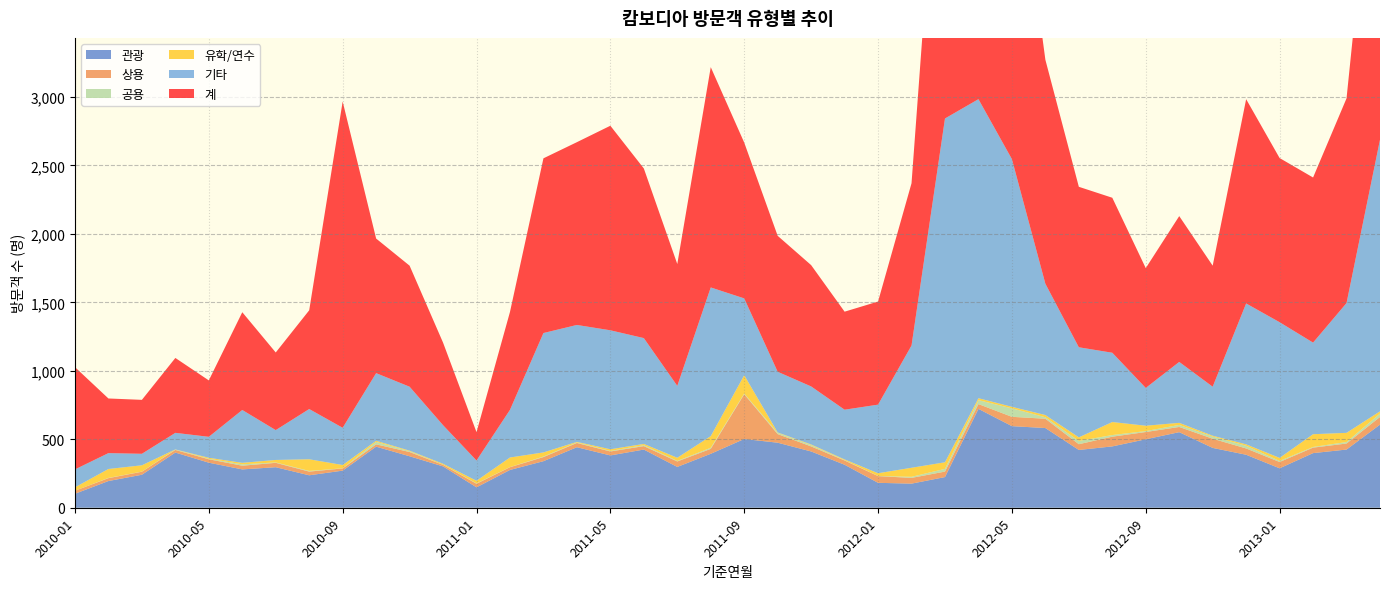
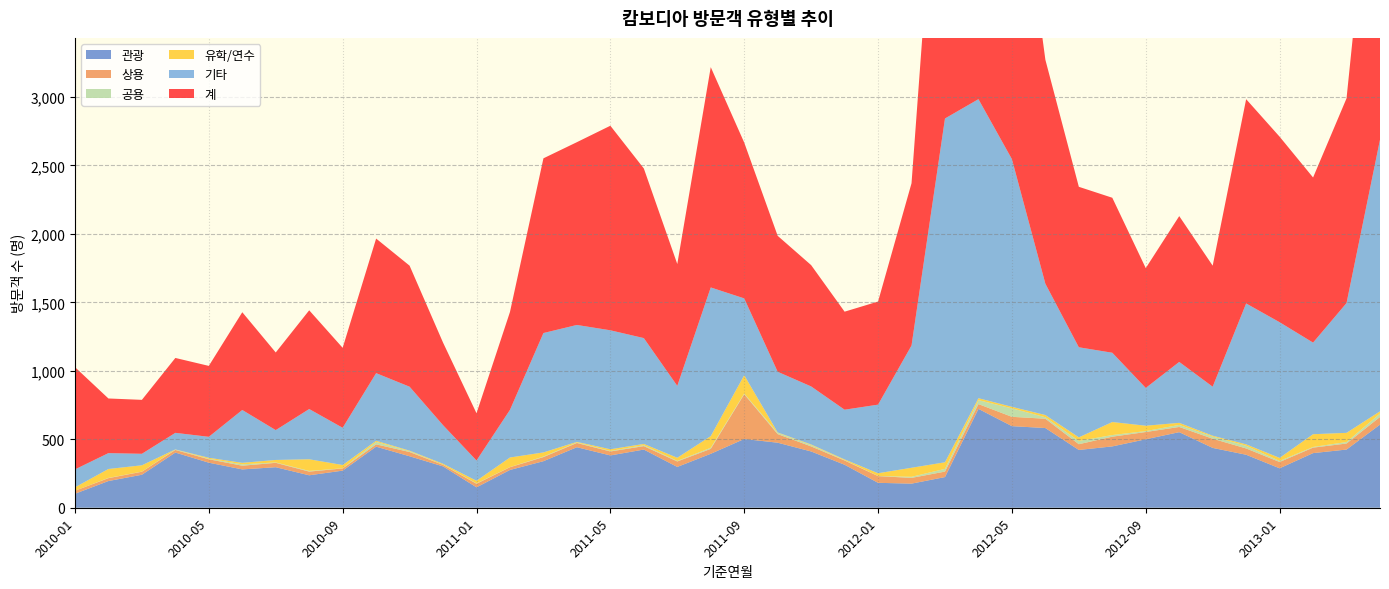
  {
    "상용": {
      "2012-05": "70"
    },
    "유학/연수": {
      "2010-01": "30",
      "2010-09": "20",
      "2011-01": "20",
      "2011-09": "130",
      "2012-01": "20",
      "2012-09": "40",
      "2013-01": "20"
    },
    "계": {
      "2010-01": "750",
-     "2010-05": "410",
-     "2010-09": "2,380",
-     "2011-01": "210",
+     "2010-05": "520",
+     "2010-09": "580",
+     "2011-01": "350",
      "2011-05": "1,490",
      "2011-09": "1,140",
      "2012-01": "750",
      "2012-09": "880",
-     "2013-01": "1,200"
+     "2013-01": "1,360"
    }
  }
